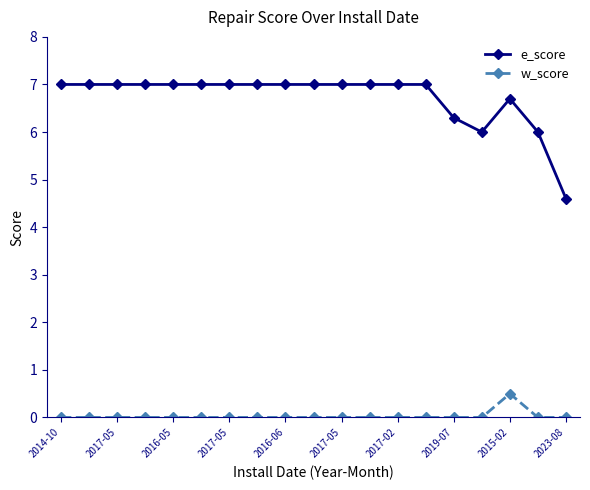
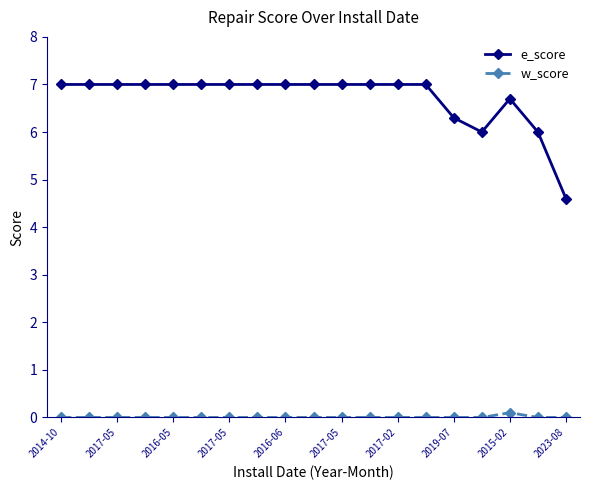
  {
    "e_score": {
      "2016-06": 7.0,
      "2017-02": 7.0,
      "2019-07": 6.3,
      "2015-02": 6.7,
      "2023-08": 4.6
    },
    "w_score": {
      "2016-06": 0.0,
      "2017-02": 0.0,
      "2019-07": 0.0,
-     "2015-02": 0.5,
+     "2015-02": 0.1,
      "2023-08": 0.0
    }
  }
